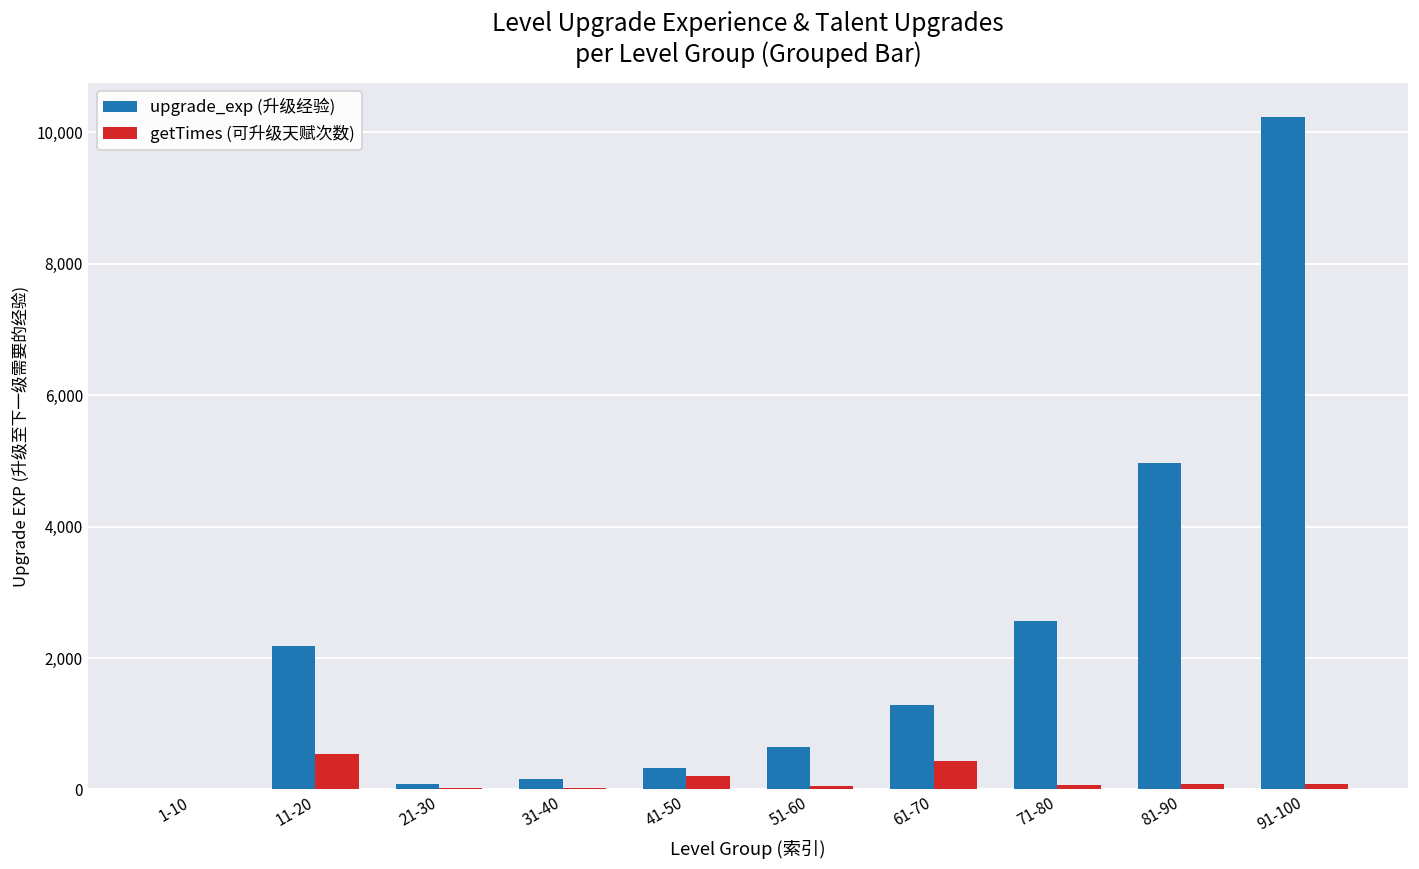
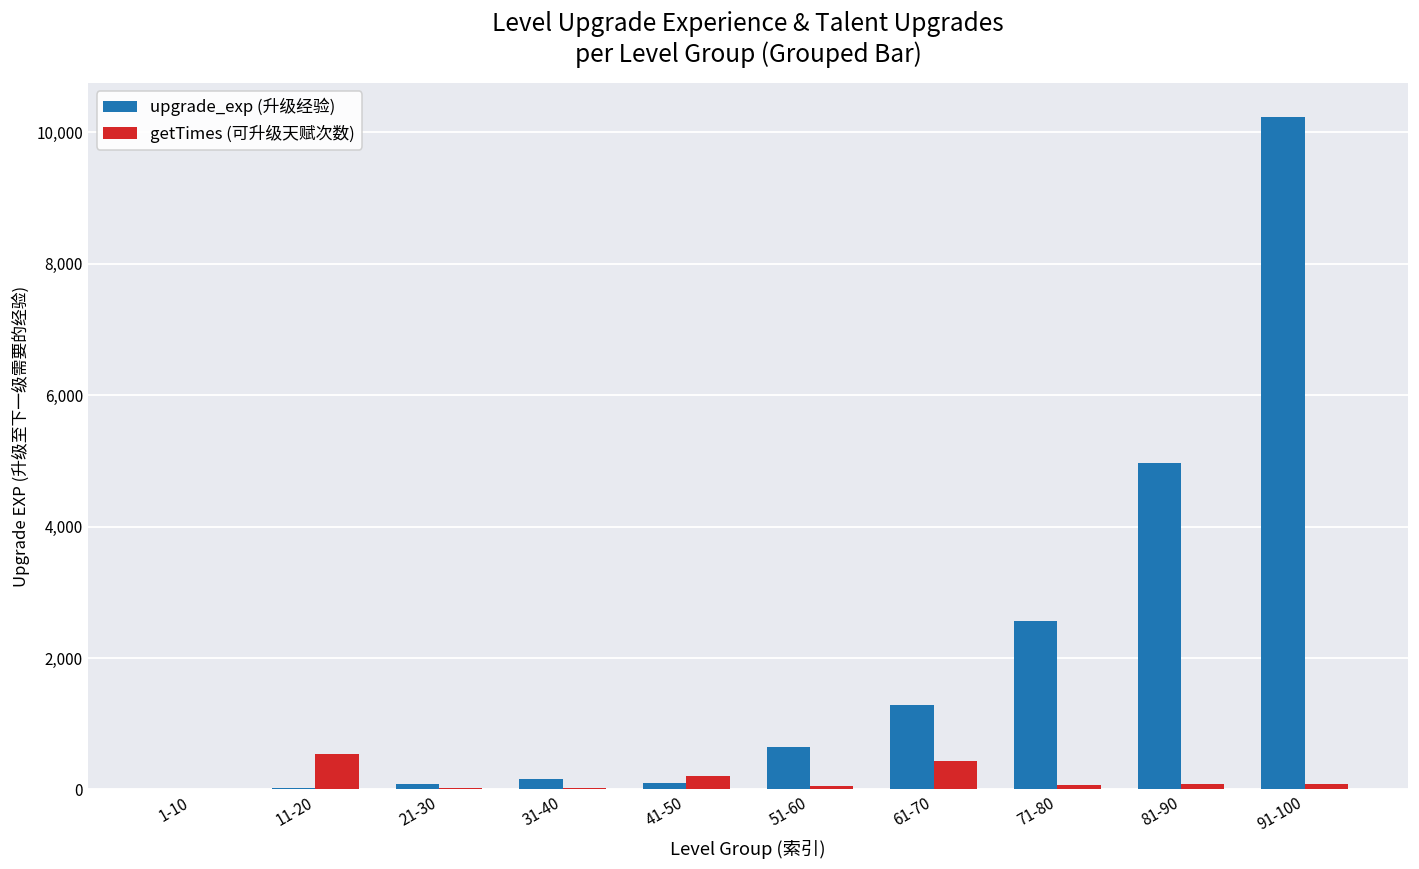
  {
    "upgrade_exp (升级经验)": {
-     "11-20": "2,200",
+     "11-20": "0",
      "21-30": "100",
      "31-40": "200",
-     "41-50": "300",
+     "41-50": "100",
      "51-60": "600",
      "61-70": "1,300",
      "71-80": "2,600",
      "81-90": "5,000",
      "91-100": "10,200"
    },
    "getTimes (可升级天赋次数)": {
      "1-10": "0",
      "11-20": "500",
      "41-50": "200",
      "51-60": "100",
      "61-70": "400",
      "71-80": "100",
      "81-90": "100",
      "91-100": "100"
    }
  }
